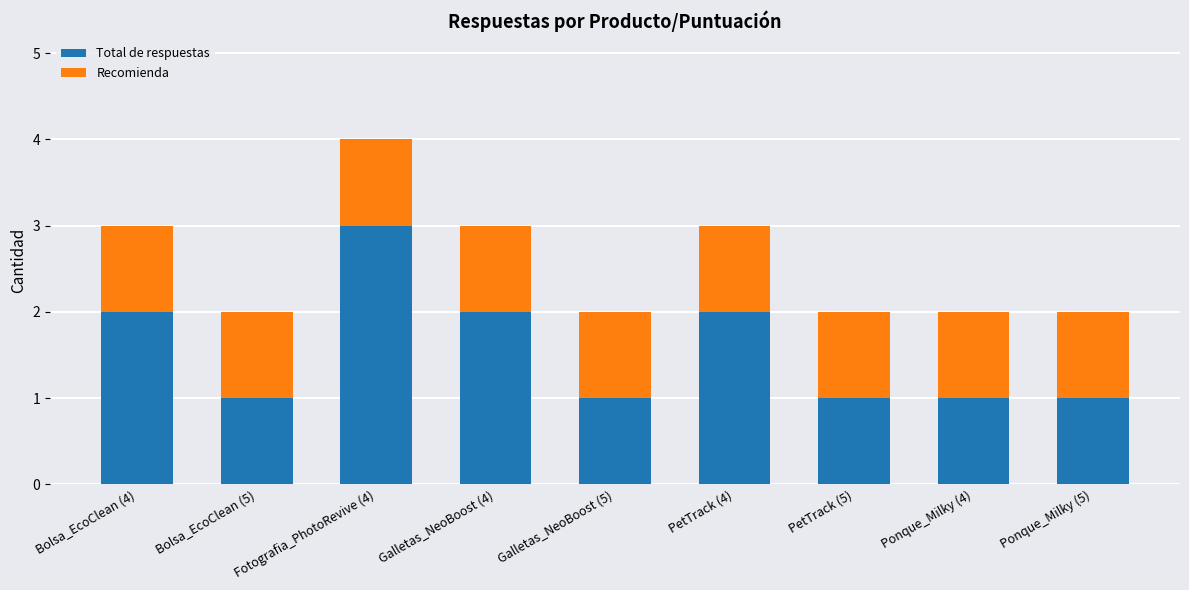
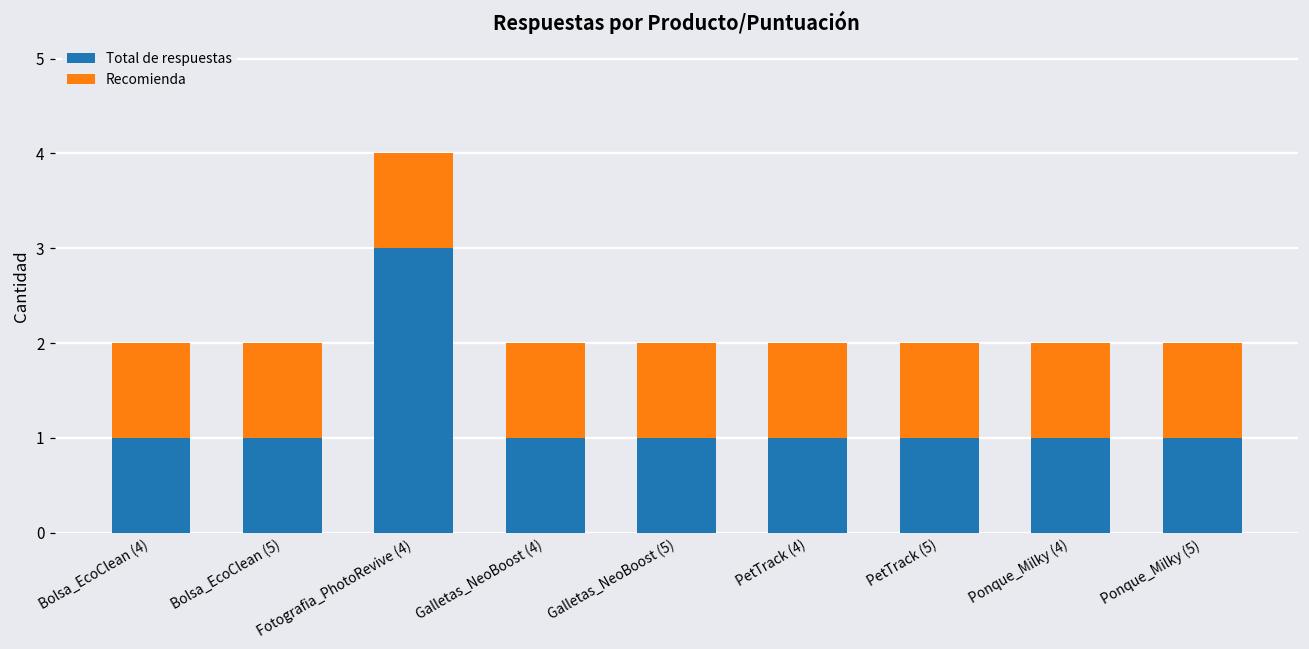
  {
    "Total de respuestas": {
-     "Bolsa_EcoClean (4)": 2,
+     "Bolsa_EcoClean (4)": 1,
      "Bolsa_EcoClean (5)": 1,
      "Fotografia_PhotoRevive (4)": 3,
-     "Galletas_NeoBoost (4)": 2,
+     "Galletas_NeoBoost (4)": 1,
      "Galletas_NeoBoost (5)": 1,
-     "PetTrack (4)": 2,
+     "PetTrack (4)": 1,
      "PetTrack (5)": 1,
      "Ponque_Milky (4)": 1,
      "Ponque_Milky (5)": 1
    },
    "Recomienda": {
      "Bolsa_EcoClean (4)": 1,
      "Bolsa_EcoClean (5)": 1,
      "Fotografia_PhotoRevive (4)": 1,
      "Galletas_NeoBoost (4)": 1,
      "Galletas_NeoBoost (5)": 1,
      "PetTrack (4)": 1,
      "PetTrack (5)": 1,
      "Ponque_Milky (4)": 1,
      "Ponque_Milky (5)": 1
    }
  }
